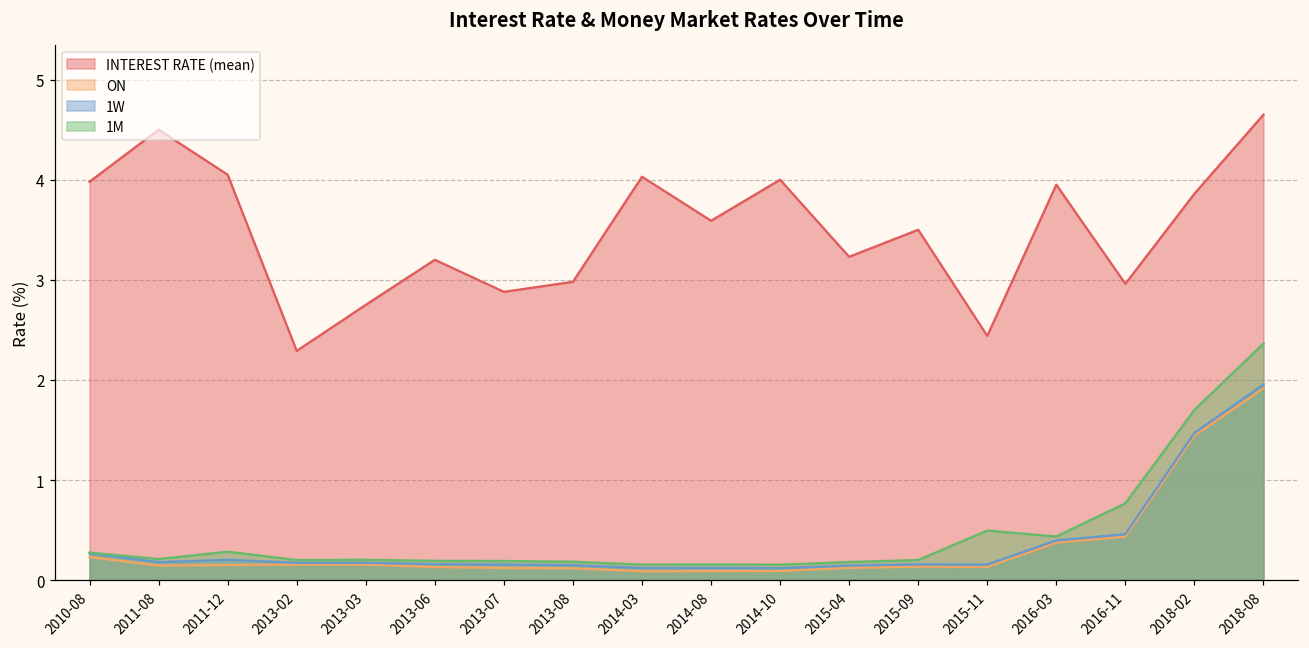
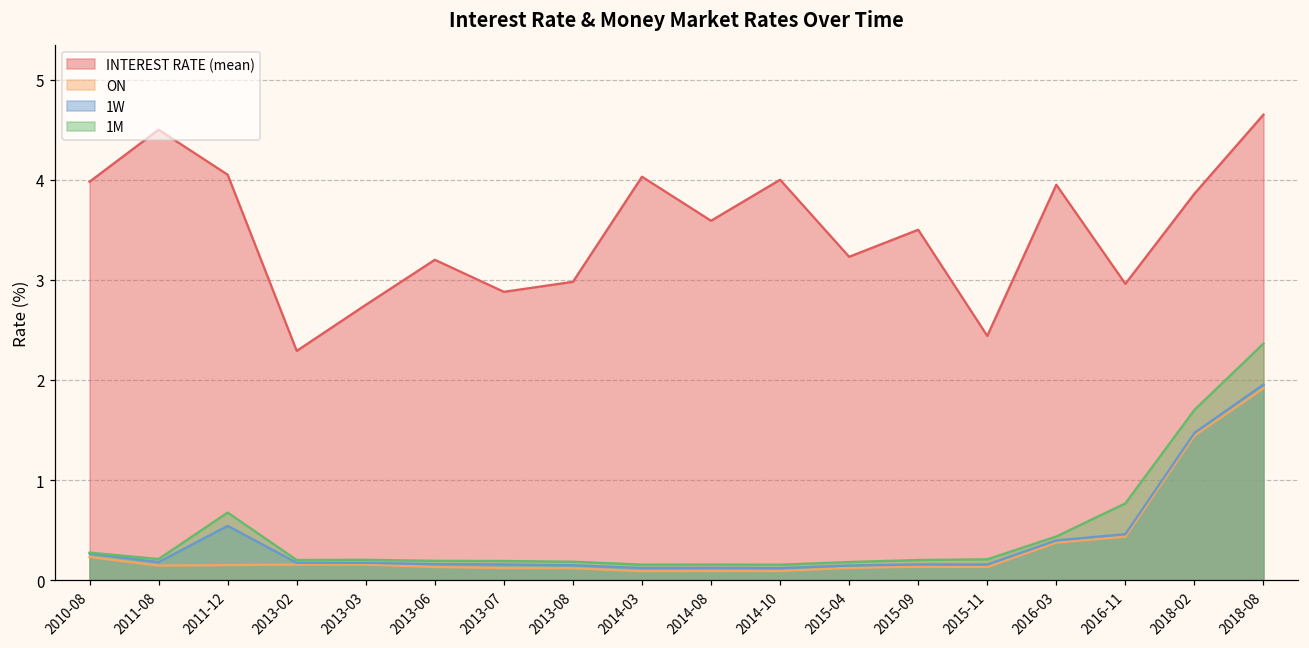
  {
    "1W": {
      "2011-08": 0.2,
-     "2011-12": 0.2,
+     "2011-12": 0.5,
      "2013-06": 0.2,
      "2013-07": 0.2,
      "2013-08": 0.1,
      "2014-03": 0.1,
      "2014-08": 0.1,
      "2014-10": 0.1,
      "2018-02": 1.5,
      "2018-08": 2.0
    },
    "1M": {
      "2011-08": 0.2,
-     "2011-12": 0.3,
+     "2011-12": 0.7,
      "2013-02": 0.2,
      "2013-03": 0.2,
      "2013-06": 0.2,
      "2013-07": 0.2,
      "2013-08": 0.2,
      "2014-03": 0.2,
      "2014-08": 0.2,
      "2014-10": 0.2,
      "2015-04": 0.2,
      "2015-09": 0.2,
-     "2015-11": 0.5,
+     "2015-11": 0.2,
      "2016-03": 0.4,
      "2016-11": 0.8,
      "2018-02": 1.7,
      "2018-08": 2.4
    }
  }
